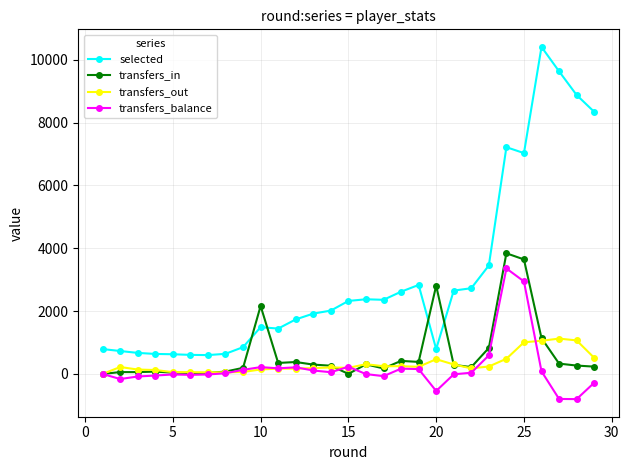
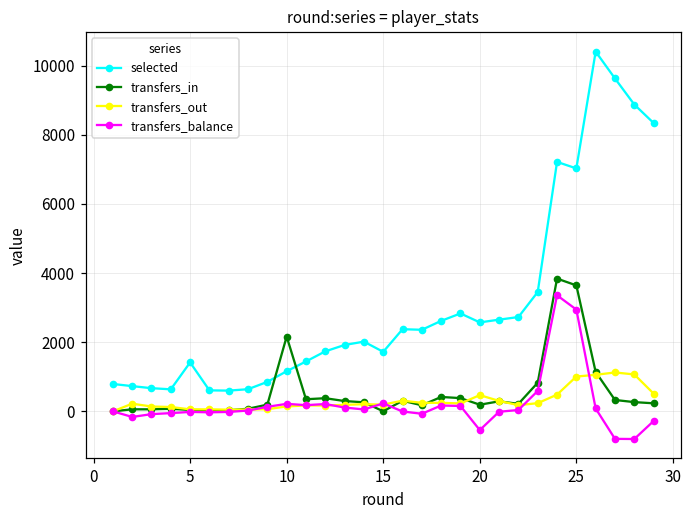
  {
    "selected": {
-     "5": 600,
-     "10": 1500,
-     "15": 2300,
-     "20": 800,
+     "5": 1400,
+     "10": 1200,
+     "15": 1700,
+     "20": 2600,
      "25": 7000
    },
    "transfers_in": {
      "10": 2200,
      "15": 0,
-     "20": 2800,
+     "20": 200,
      "25": 3600
    },
    "transfers_out": {
      "20": 500,
      "25": 1000
    },
    "transfers_balance": {
      "20": -500,
      "25": 2900
    }
  }
